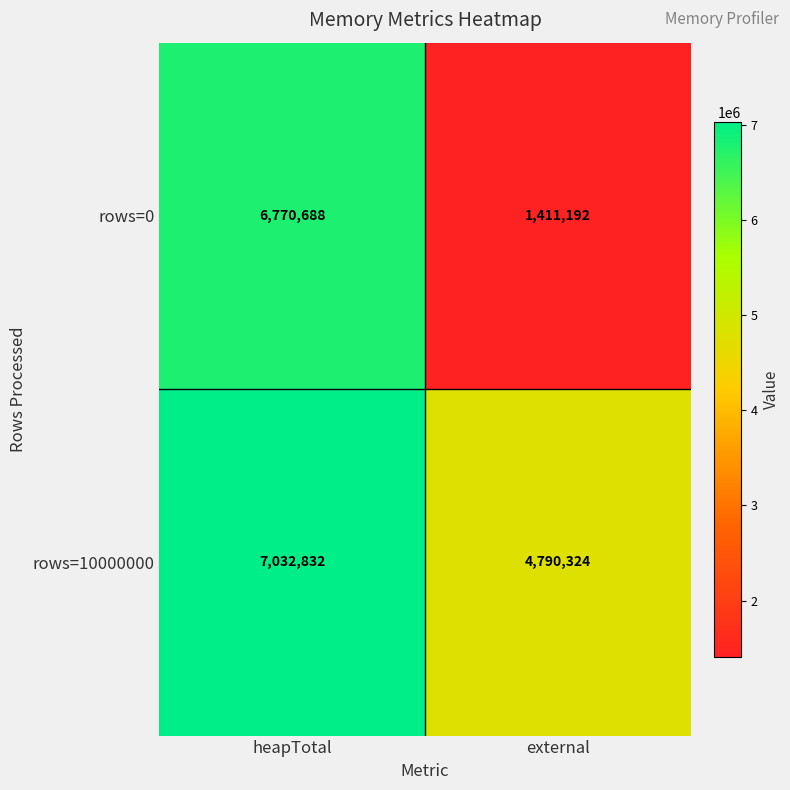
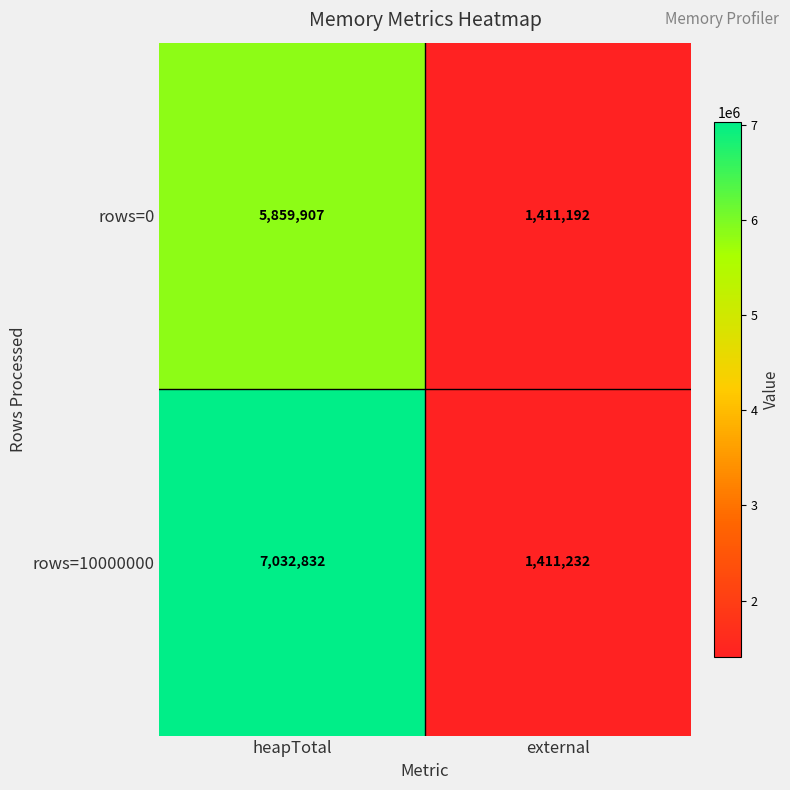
  {
    "rows=0": {
-     "heapTotal": "6,770,688",
+     "heapTotal": "5,859,907",
      "external": "1,411,192"
    },
    "rows=10000000": {
      "heapTotal": "7,032,832",
-     "external": "4,790,324"
+     "external": "1,411,232"
    }
  }
